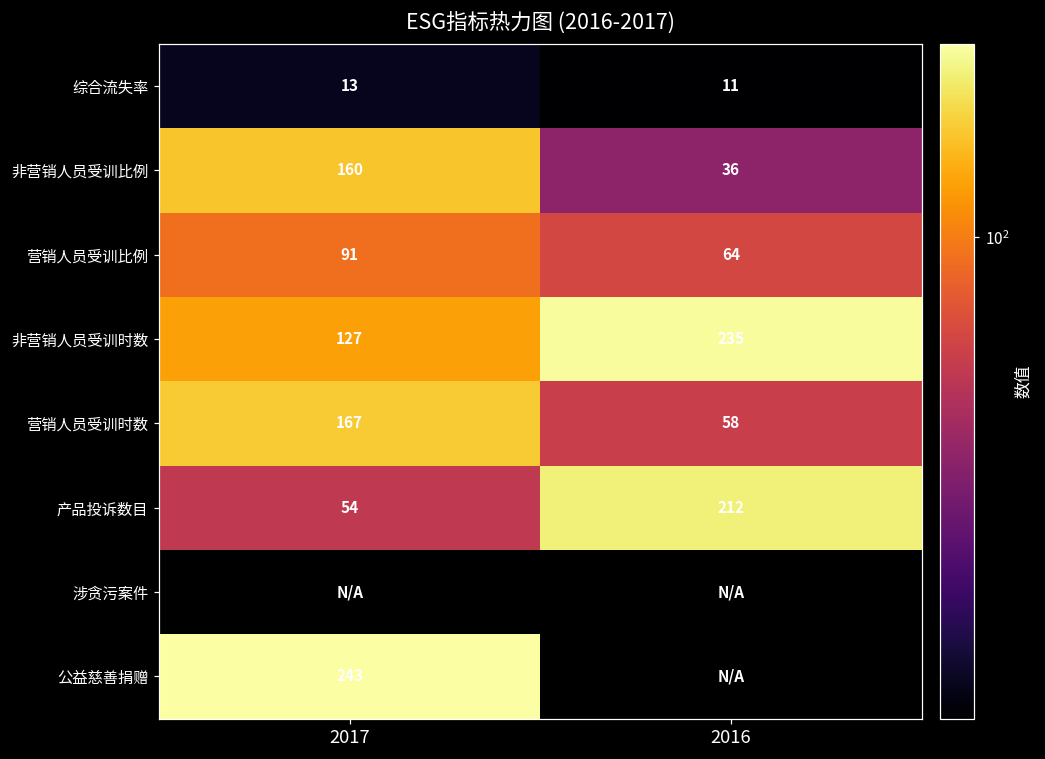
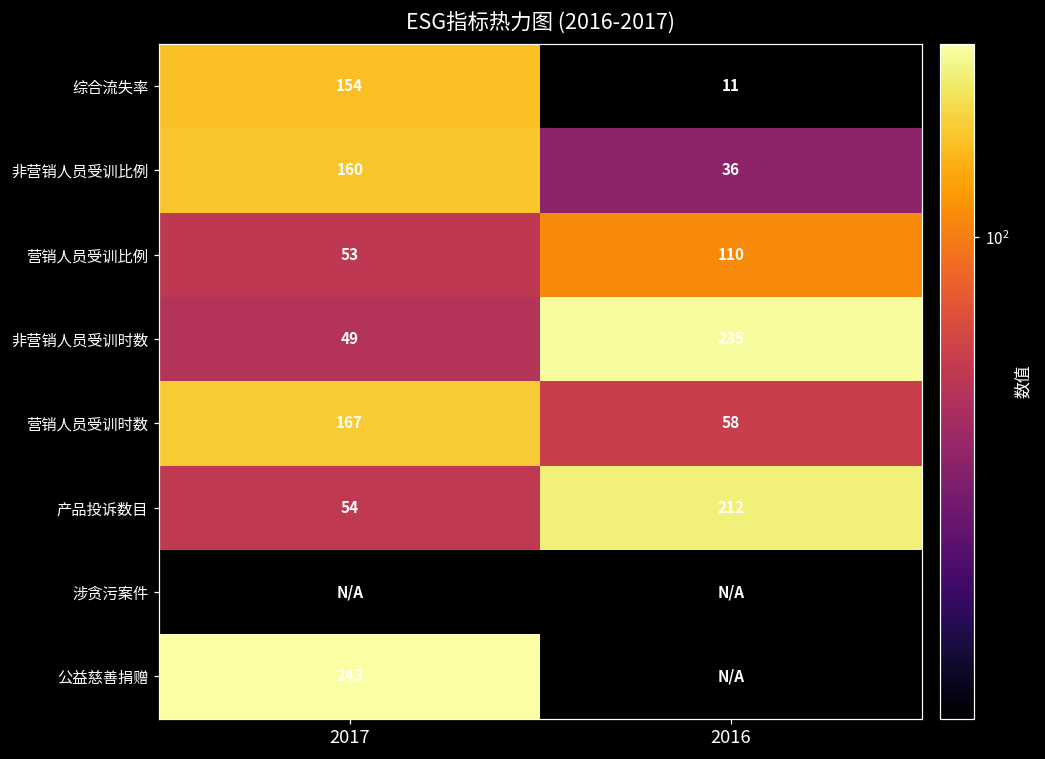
  {
    "综合流失率": {
-     "2017": 13,
+     "2017": 154,
      "2016": 11
    },
    "非营销人员受训比例": {
      "2017": 160,
      "2016": 36
    },
    "营销人员受训比例": {
-     "2017": 91,
-     "2016": 64
+     "2017": 53,
+     "2016": 110
    },
    "非营销人员受训时数": {
-     "2017": 127,
+     "2017": 49,
      "2016": 235
    },
    "营销人员受训时数": {
      "2017": 167,
      "2016": 58
    },
    "产品投诉数目": {
      "2017": 54,
      "2016": 212
    },
    "公益慈善捐赠": {
      "2017": 243
    }
  }
